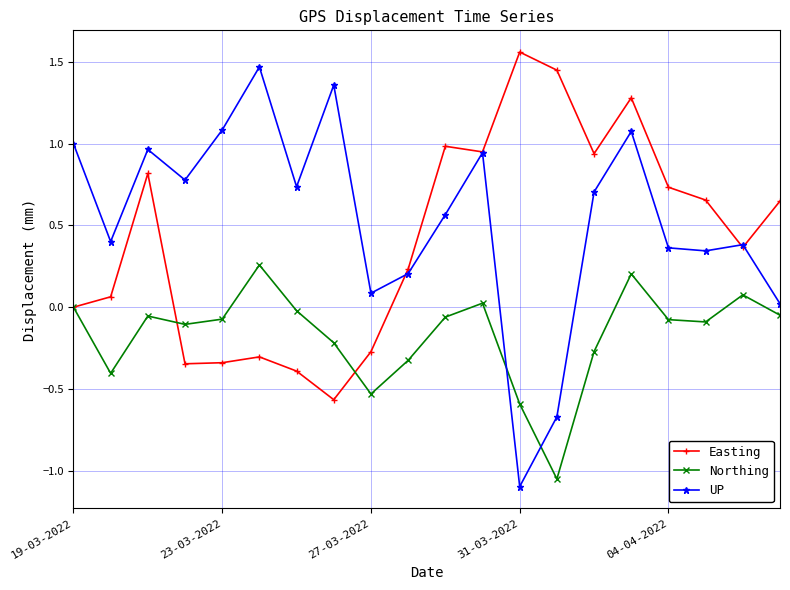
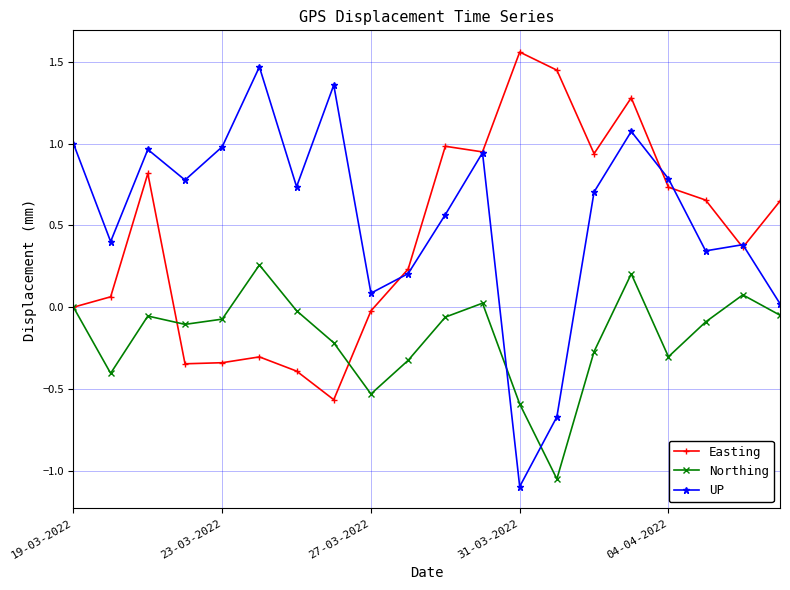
  {
    "Easting": {
      "23-03-2022": -0.34,
-     "27-03-2022": -0.27,
+     "27-03-2022": -0.02,
      "31-03-2022": 1.56,
      "04-04-2022": 0.73
    },
    "Northing": {
      "23-03-2022": -0.07,
      "27-03-2022": -0.53,
      "31-03-2022": -0.59,
-     "04-04-2022": -0.08
+     "04-04-2022": -0.30
    },
    "UP": {
      "19-03-2022": 1.00,
-     "23-03-2022": 1.08,
+     "23-03-2022": 0.98,
      "27-03-2022": 0.09,
      "31-03-2022": -1.10,
-     "04-04-2022": 0.36
+     "04-04-2022": 0.79
    }
  }
